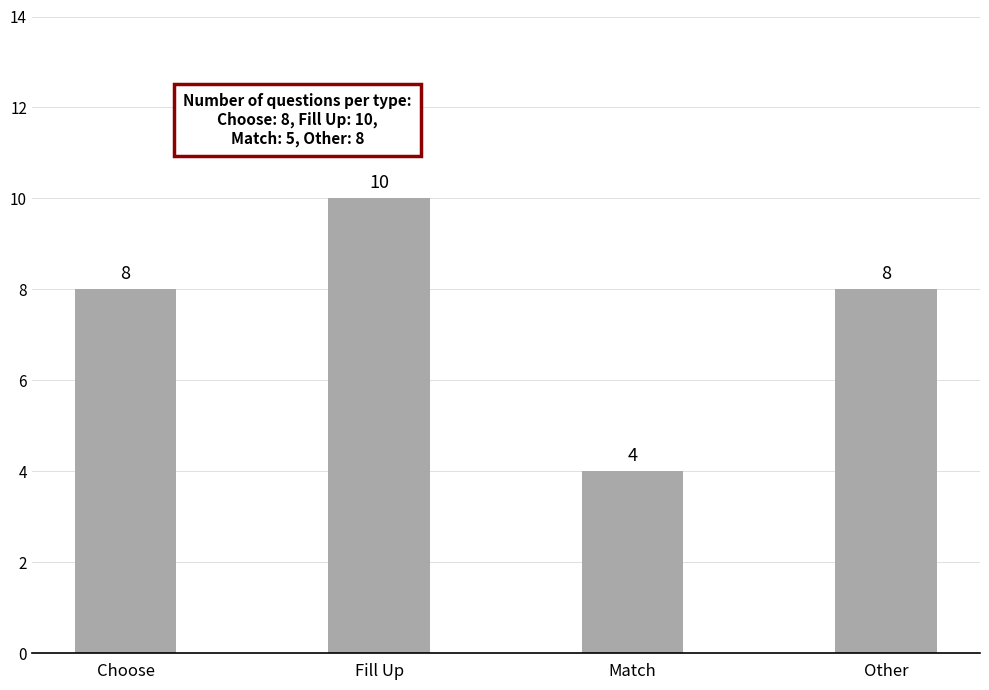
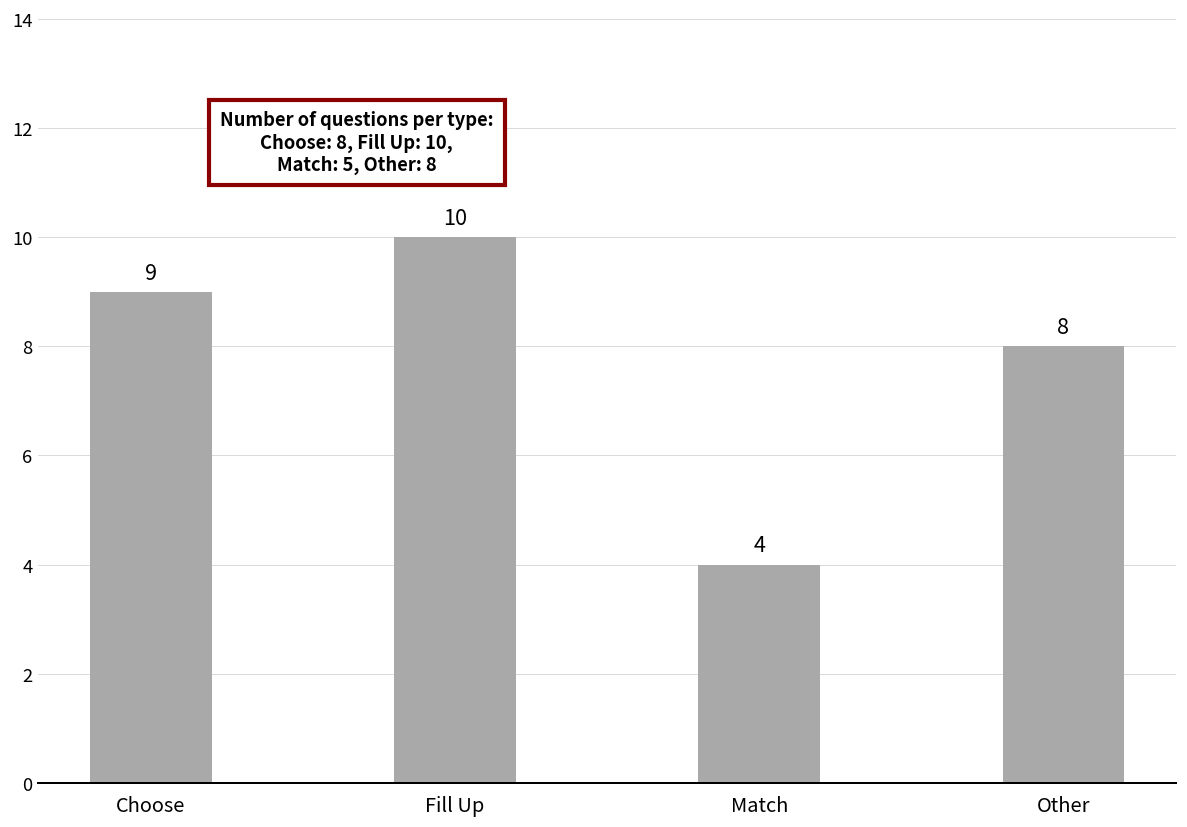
  {
-   "Choose": 8,
+   "Choose": 9,
    "Fill Up": 10,
    "Match": 4,
    "Other": 8
  }
